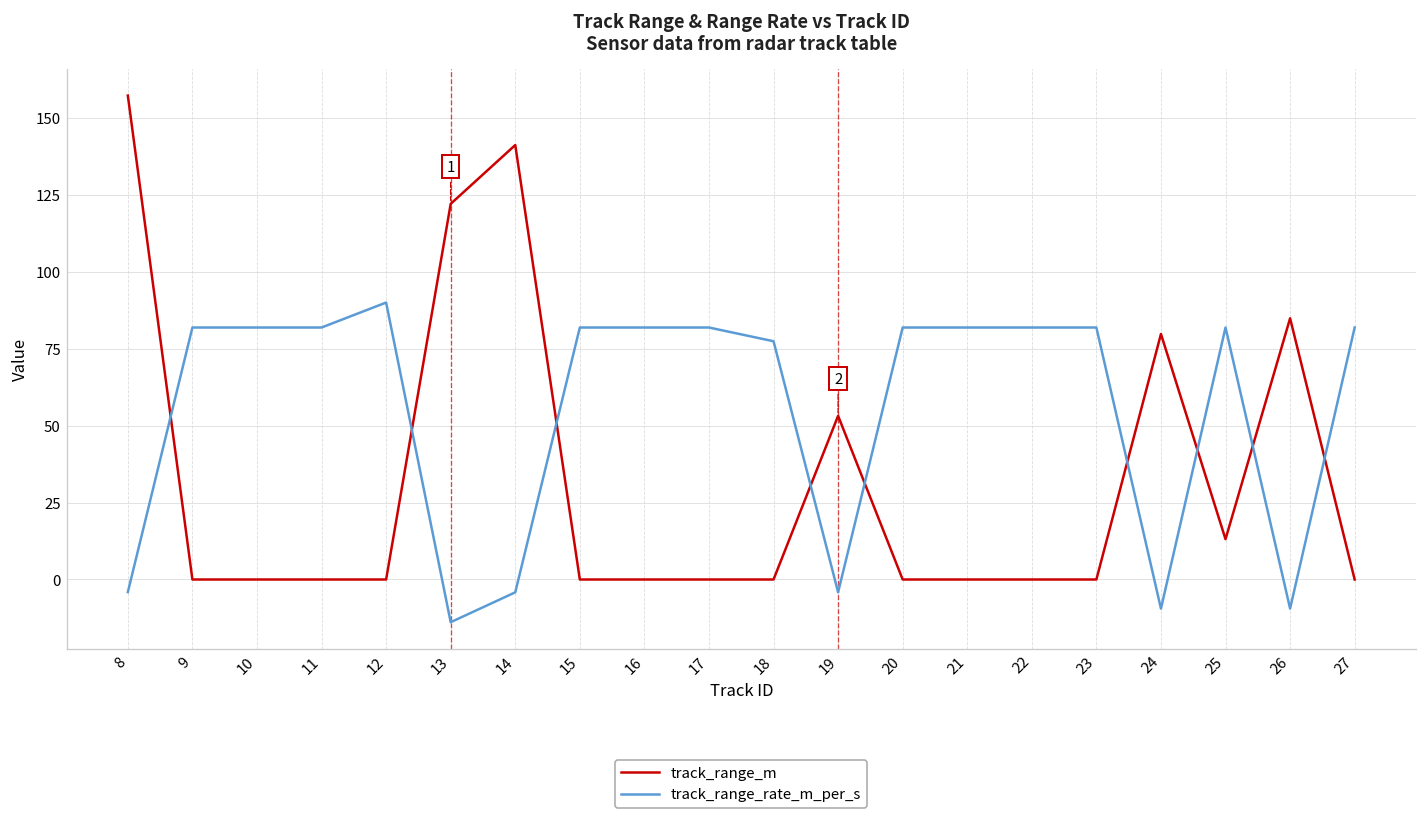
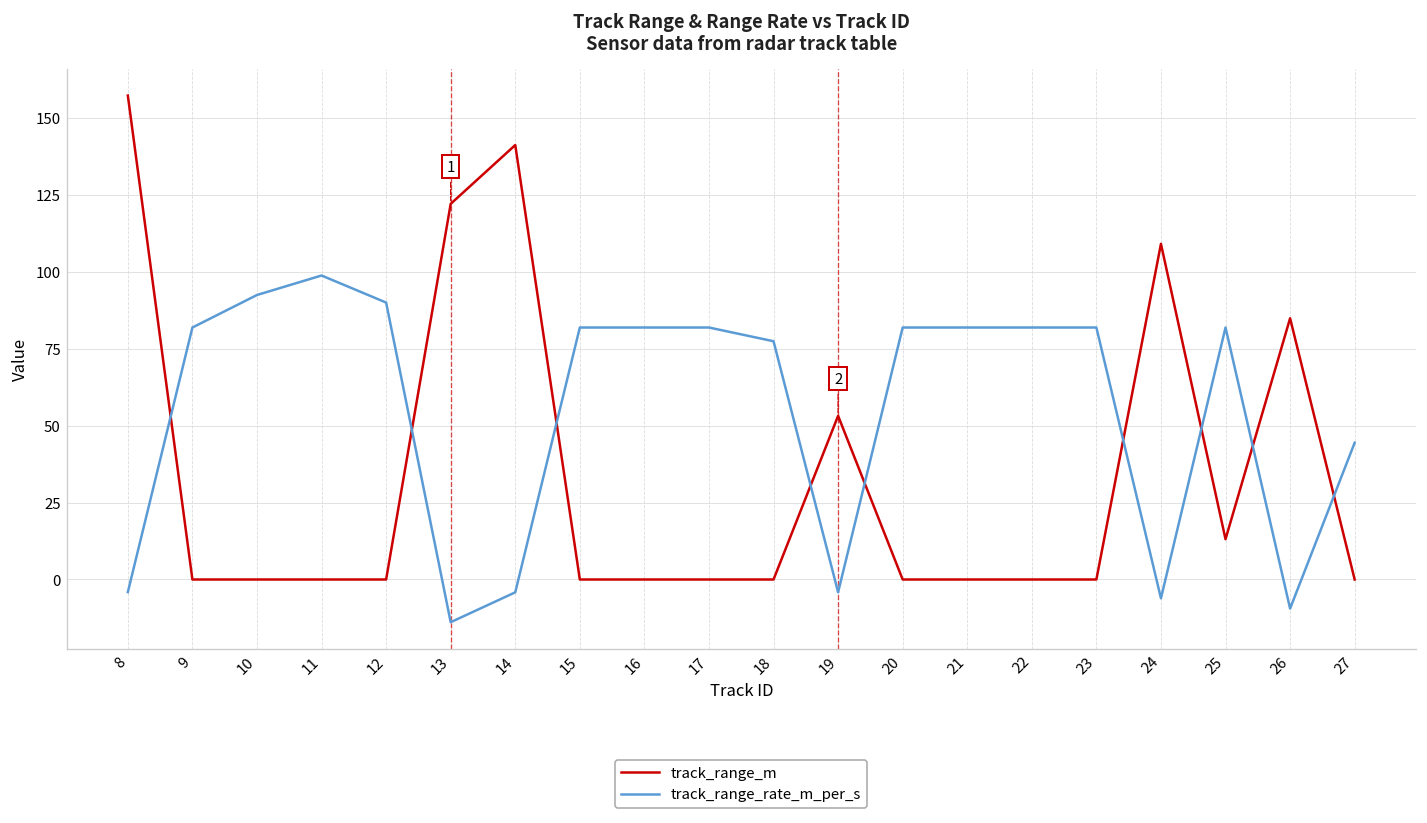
  {
    "track_range_m": {
      "8": 157,
      "9": 0,
      "10": 0,
      "11": 0,
      "12": 0,
      "14": 141,
      "15": 0,
      "16": 0,
      "17": 0,
      "18": 0,
      "20": 0,
      "21": 0,
      "22": 0,
      "23": 0,
-     "24": 80,
+     "24": 109,
      "25": 13,
      "26": 85,
      "27": 0
    },
    "track_range_rate_m_per_s": {
      "8": -4,
      "9": 82,
-     "10": 82,
-     "11": 82,
+     "10": 92,
+     "11": 99,
      "12": 90,
      "13": -14,
      "14": -4,
      "15": 82,
      "16": 82,
      "17": 82,
      "18": 77,
      "19": -4,
      "20": 82,
      "21": 82,
      "22": 82,
      "23": 82,
-     "24": -9,
+     "24": -6,
      "25": 82,
      "26": -9,
-     "27": 82
+     "27": 44
    }
  }
